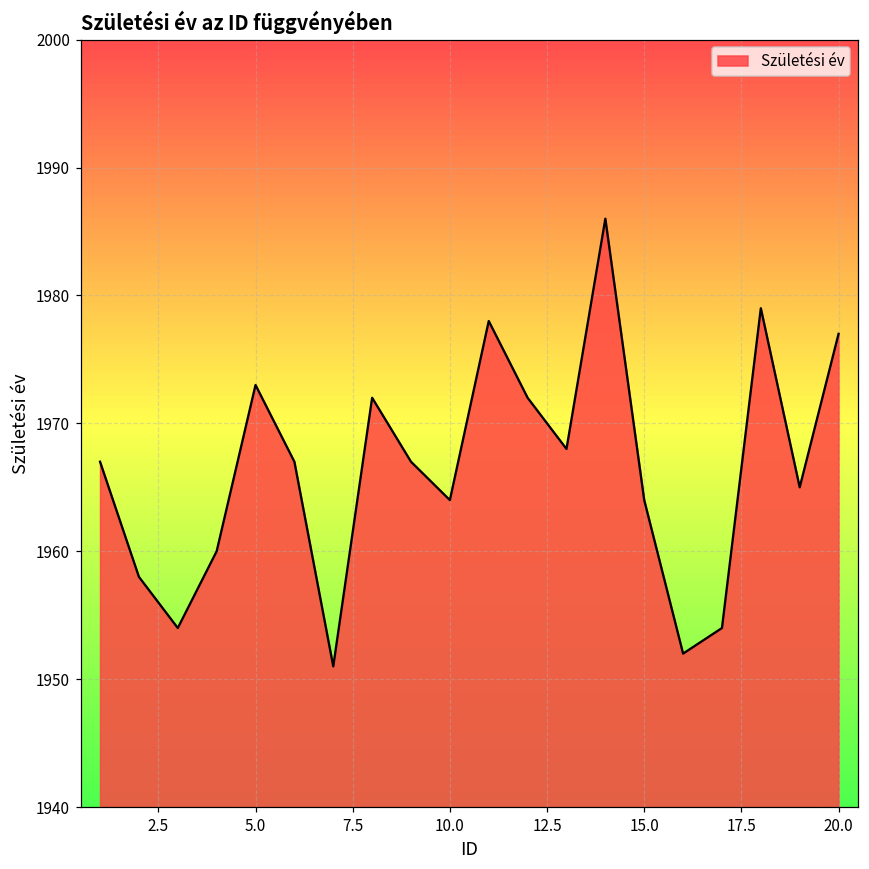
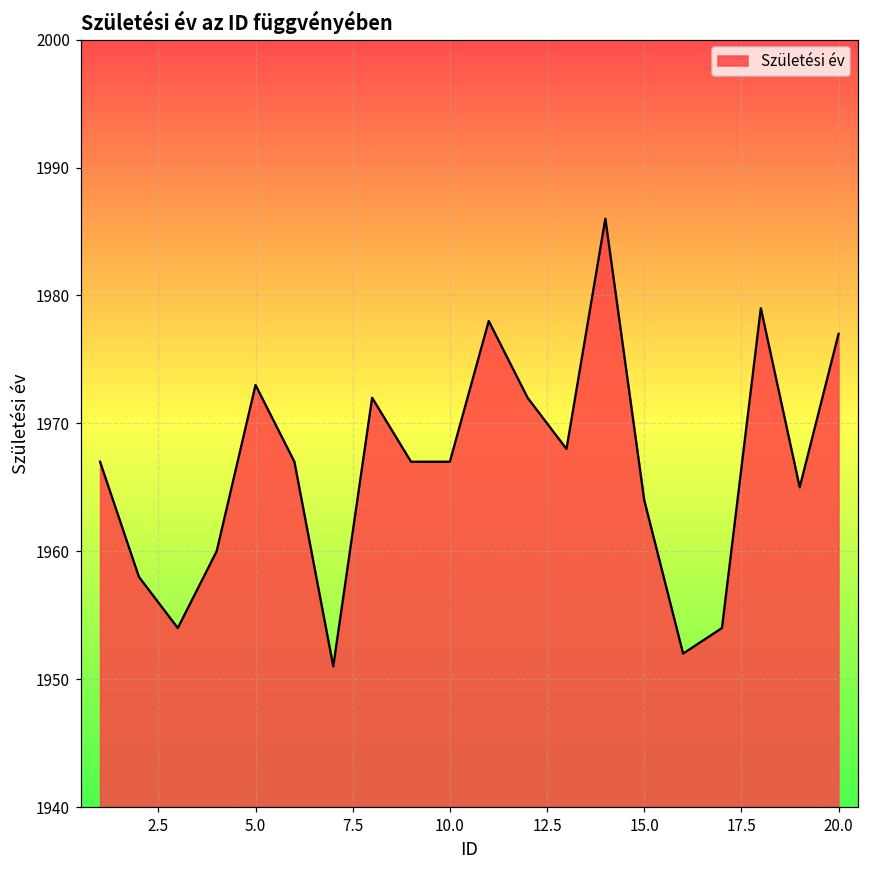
  {
    "5.0": 1973,
-   "10.0": 1964,
+   "10.0": 1967,
    "15.0": 1964,
    "20.0": 1977
  }
